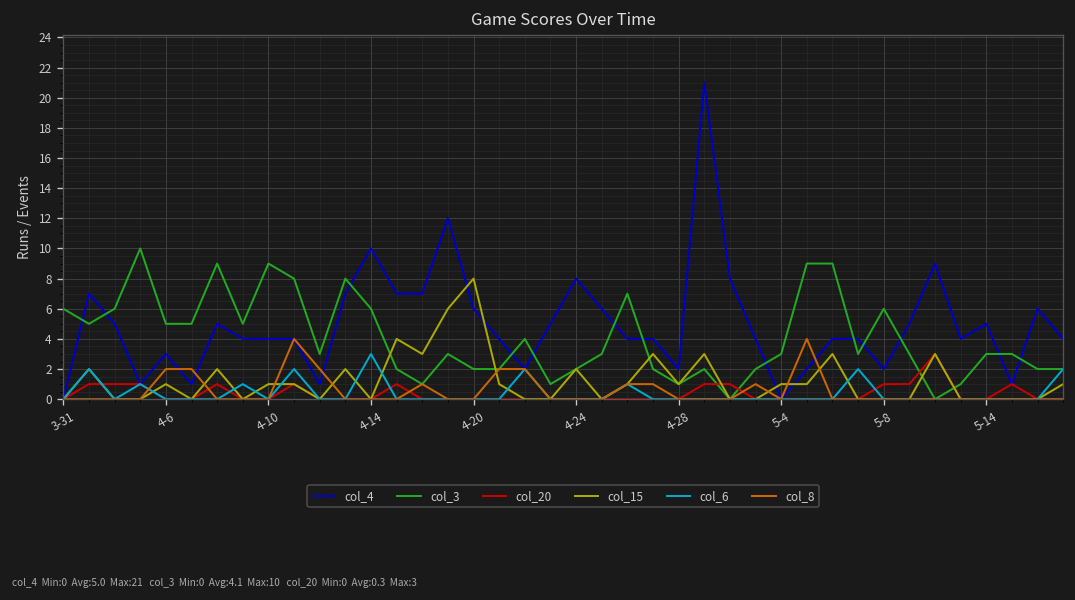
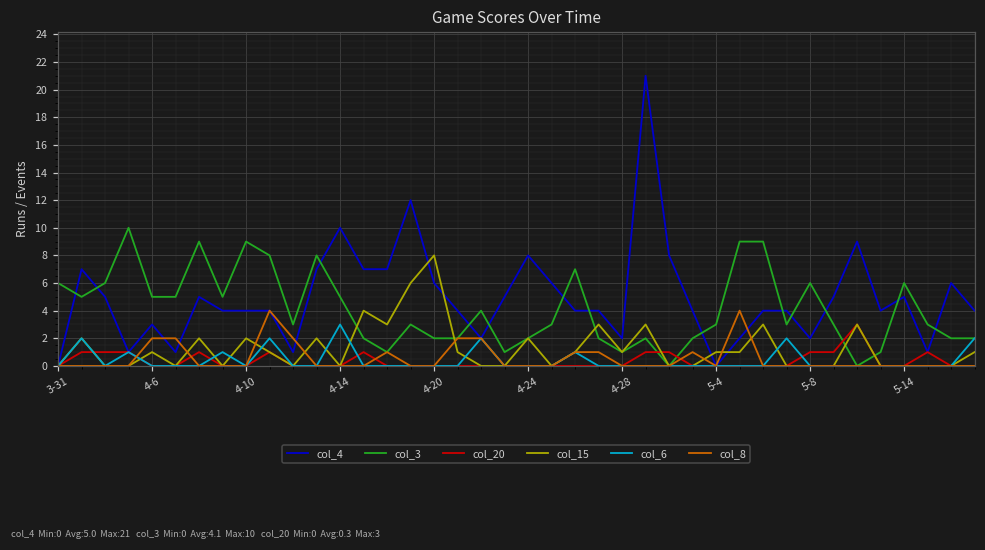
  {
    "col_4": {
      "4-6": 3,
      "4-10": 4,
      "4-14": 10,
      "4-20": 6,
      "4-24": 8,
      "4-28": 2,
      "5-8": 2,
      "5-14": 5
    },
    "col_3": {
      "3-31": 6,
      "4-6": 5,
      "4-10": 9,
-     "4-14": 6,
+     "4-14": 5,
      "4-20": 2,
      "5-4": 3,
      "5-8": 6,
-     "5-14": 3
+     "5-14": 6
    },
    "col_20": {
      "5-8": 1
    },
    "col_15": {
      "4-6": 1,
-     "4-10": 1,
+     "4-10": 2,
      "4-20": 8,
      "5-4": 1
    },
    "col_6": {
      "4-14": 3
    },
    "col_8": {
      "4-6": 2
    }
  }
